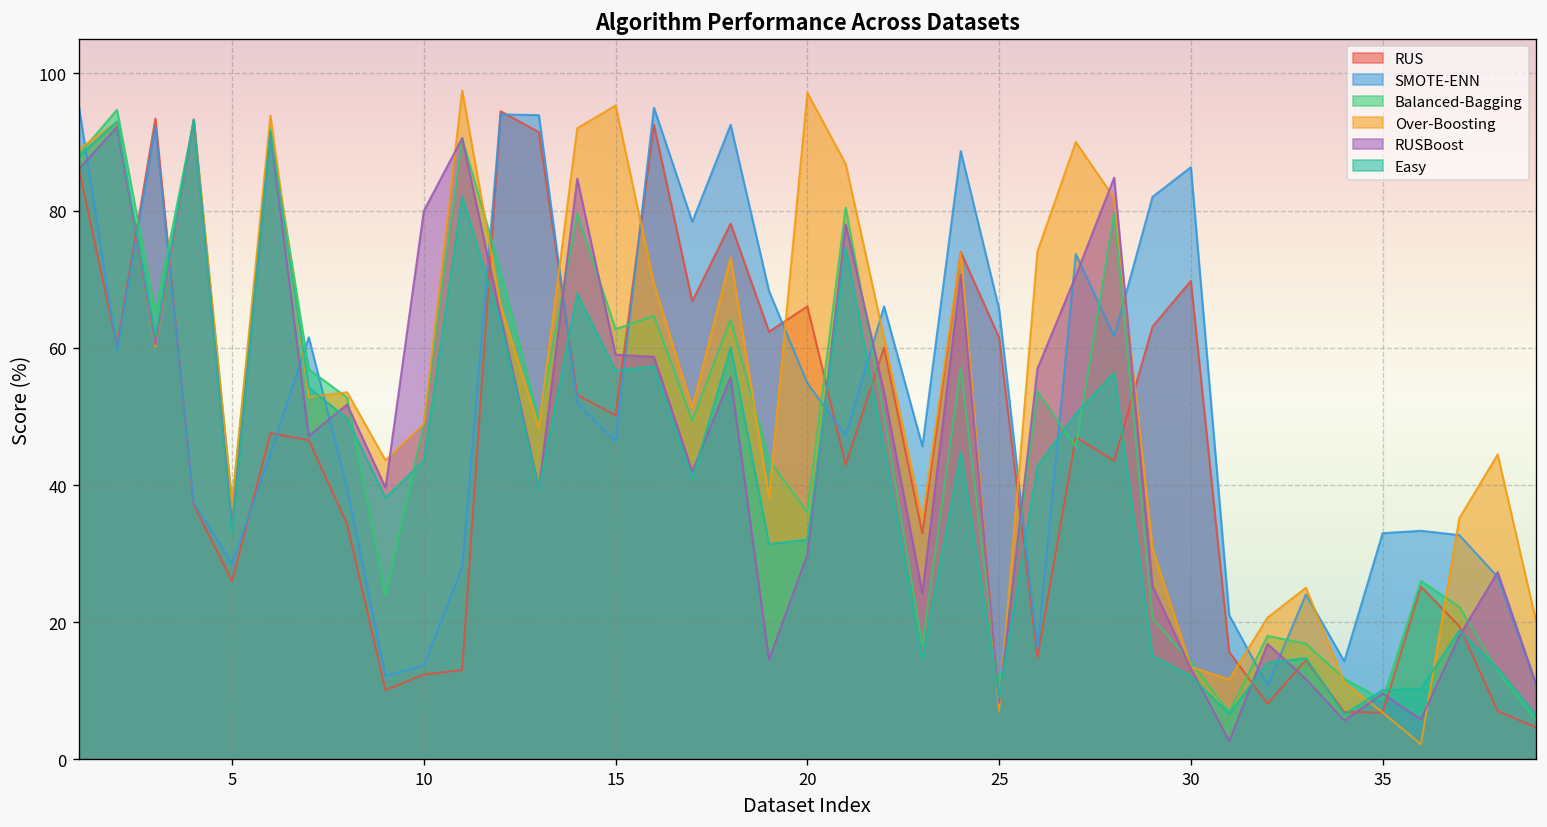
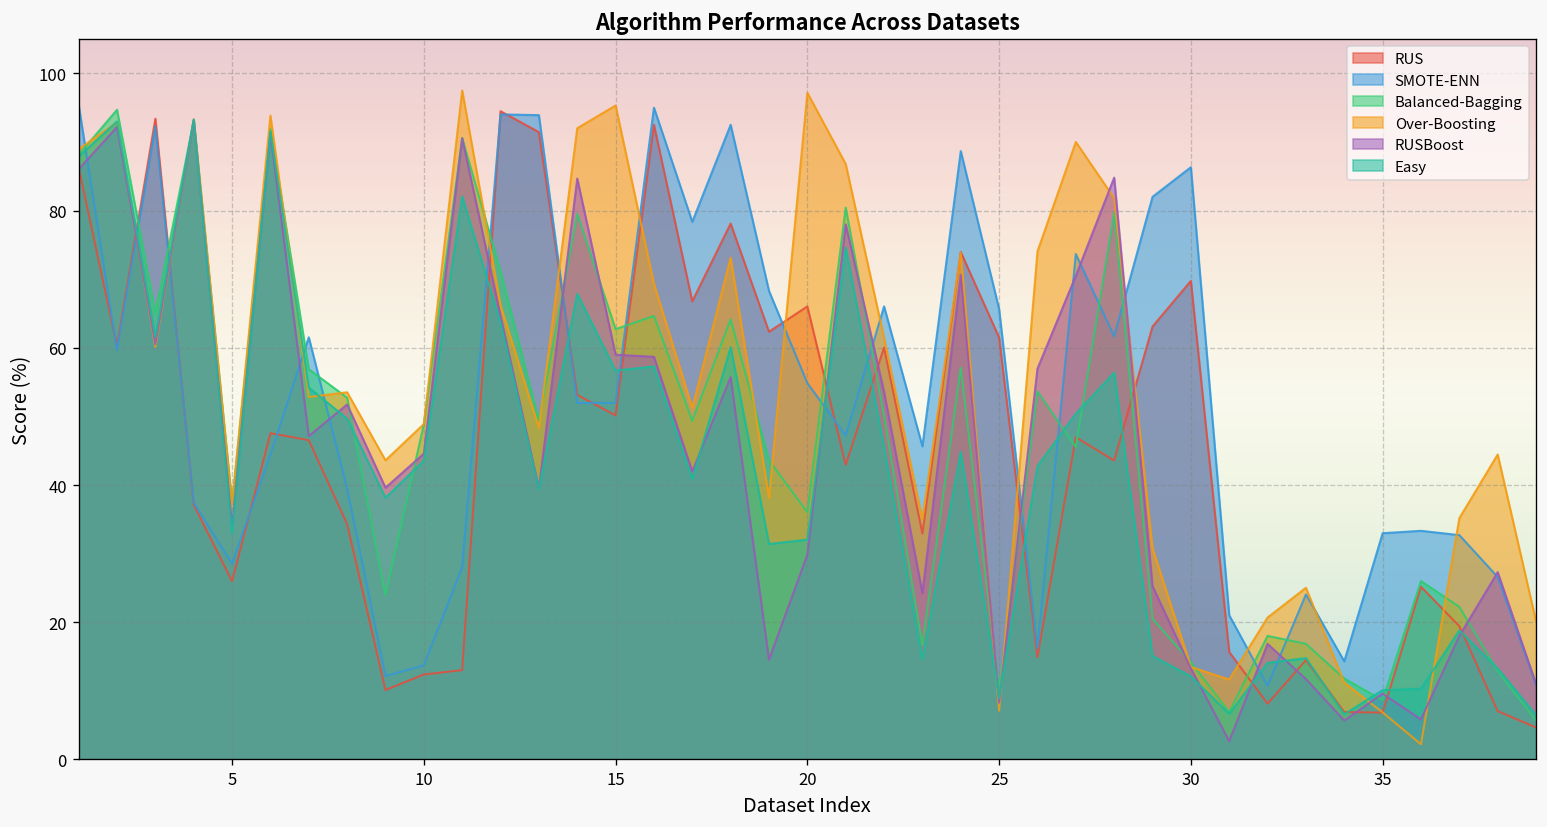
  {
    "RUS": {
      "5": 26,
      "10": 12,
      "15": 50,
      "20": 66,
      "25": 62,
      "30": 70
    },
    "SMOTE-ENN": {
      "5": 29,
      "10": 14,
-     "15": 46,
+     "15": 52,
      "20": 55,
      "25": 66,
      "30": 86,
      "35": 33
    },
    "Over-Boosting": {
      "15": 95,
      "20": 97,
      "25": 7
    },
    "RUSBoost": {
      "5": 34,
-     "10": 80,
+     "10": 45,
      "15": 59,
      "20": 30,
      "25": 8,
      "35": 10
    }
  }
